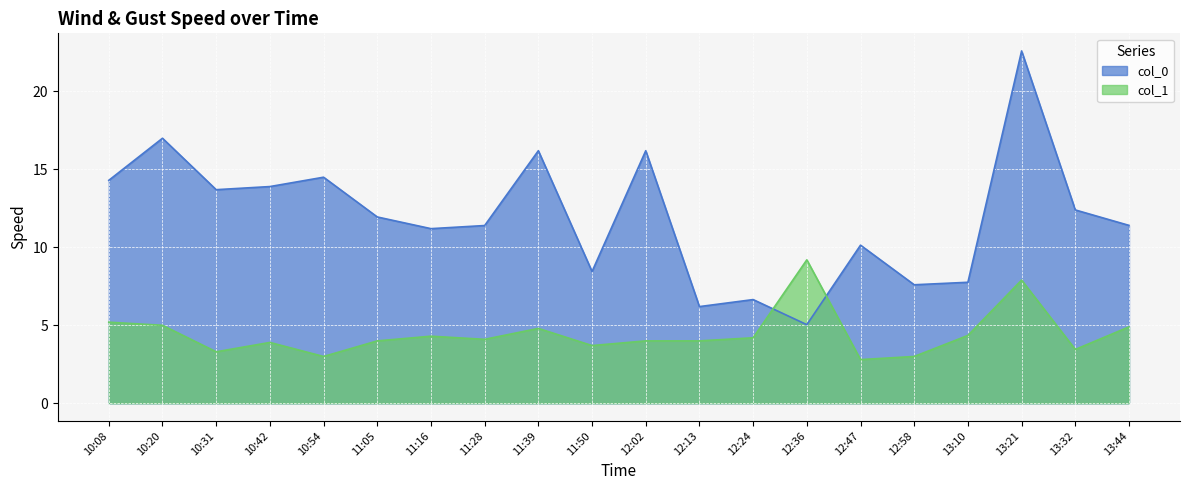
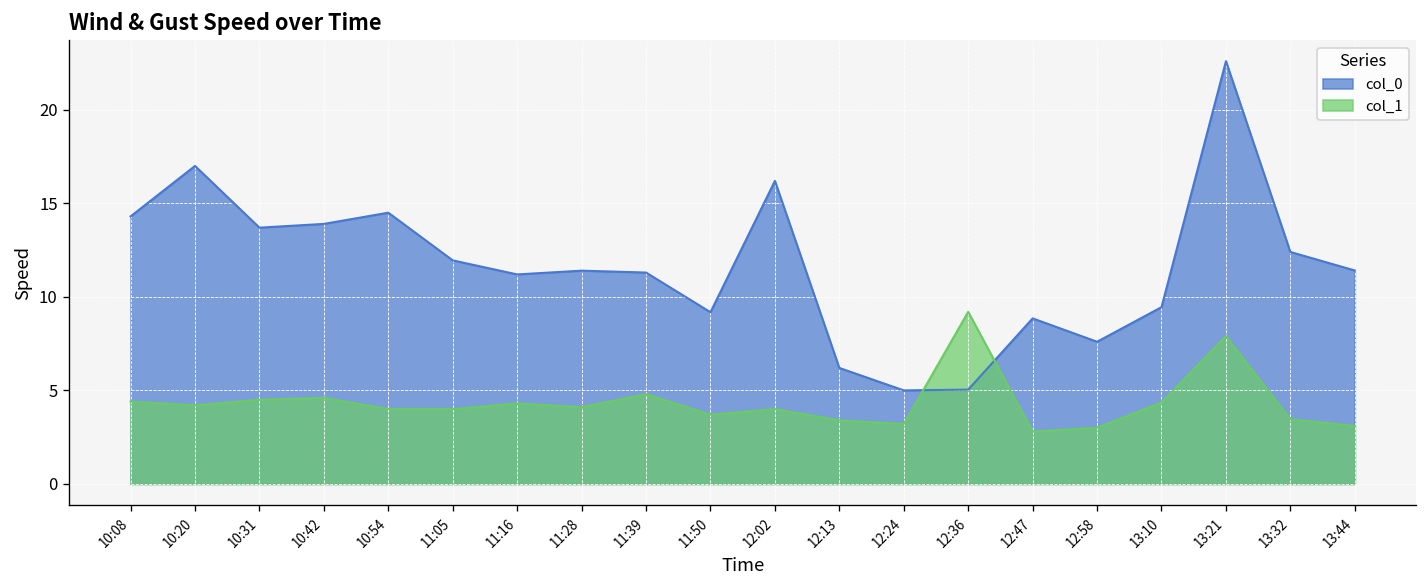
  {
    "col_0": {
      "10:08": 14.3,
      "10:20": 17.0,
      "10:31": 13.7,
      "10:42": 13.9,
      "10:54": 14.5,
      "11:05": 12.0,
      "11:16": 11.2,
      "11:28": 11.4,
-     "11:39": 16.2,
-     "11:50": 8.5,
+     "11:39": 11.3,
+     "11:50": 9.2,
      "12:02": 16.2,
      "12:13": 6.2,
-     "12:24": 6.7,
+     "12:24": 5.0,
      "12:36": 5.0,
-     "12:47": 10.1,
+     "12:47": 8.9,
      "12:58": 7.6,
-     "13:10": 7.8,
+     "13:10": 9.5,
      "13:21": 22.6,
      "13:32": 12.4,
      "13:44": 11.4
    },
    "col_1": {
-     "10:08": 5.2,
-     "10:20": 5.0,
-     "10:31": 3.3,
-     "10:42": 3.9,
-     "10:54": 3,
+     "10:08": 4.4,
+     "10:20": 4.2,
+     "10:31": 4.5,
+     "10:42": 4.6,
+     "10:54": 4,
      "11:05": 4.0,
      "11:16": 4.3,
      "11:28": 4.1,
      "11:39": 4.8,
      "11:50": 3.7,
      "12:02": 4.0,
-     "12:13": 4.0,
-     "12:24": 4.2,
+     "12:13": 3.4,
+     "12:24": 3.2,
      "12:36": 9.2,
      "12:47": 2.8,
      "12:58": 3.0,
      "13:10": 4.4,
      "13:21": 7.9,
      "13:32": 3.5,
-     "13:44": 4.9
+     "13:44": 3.1
    }
  }
